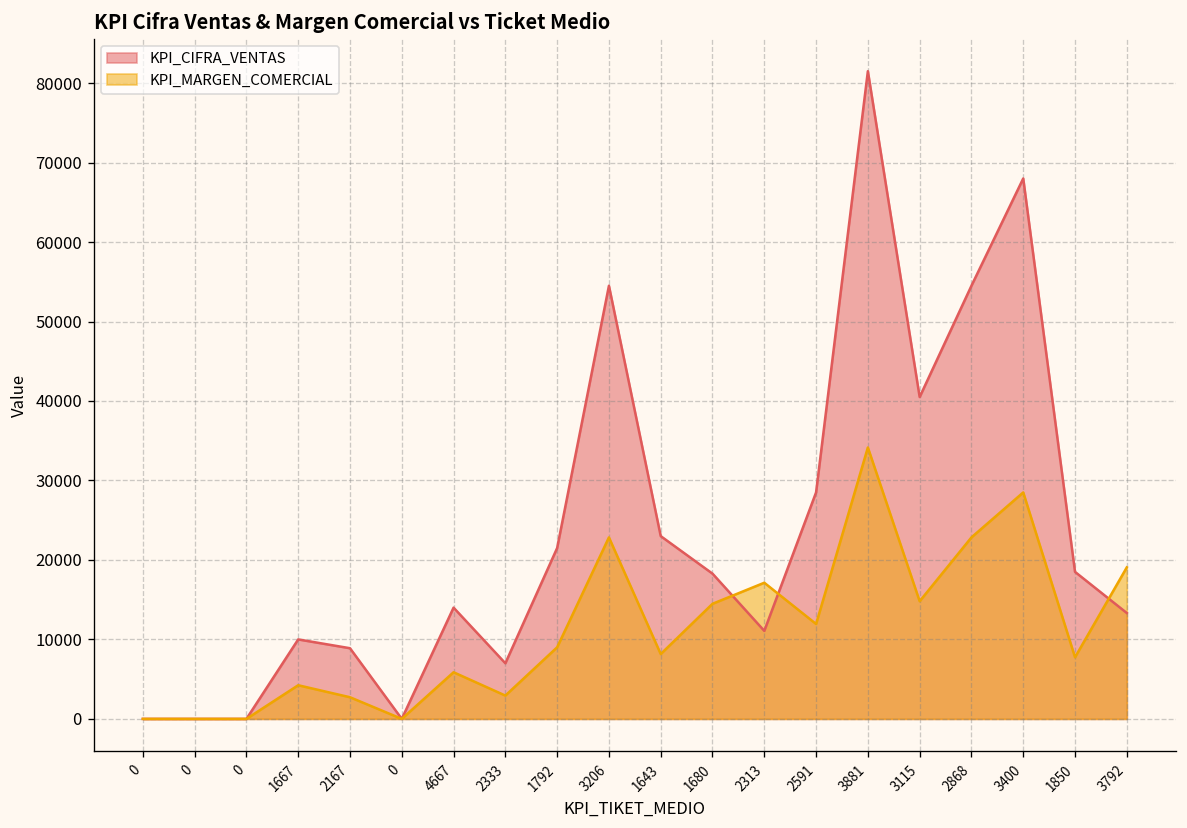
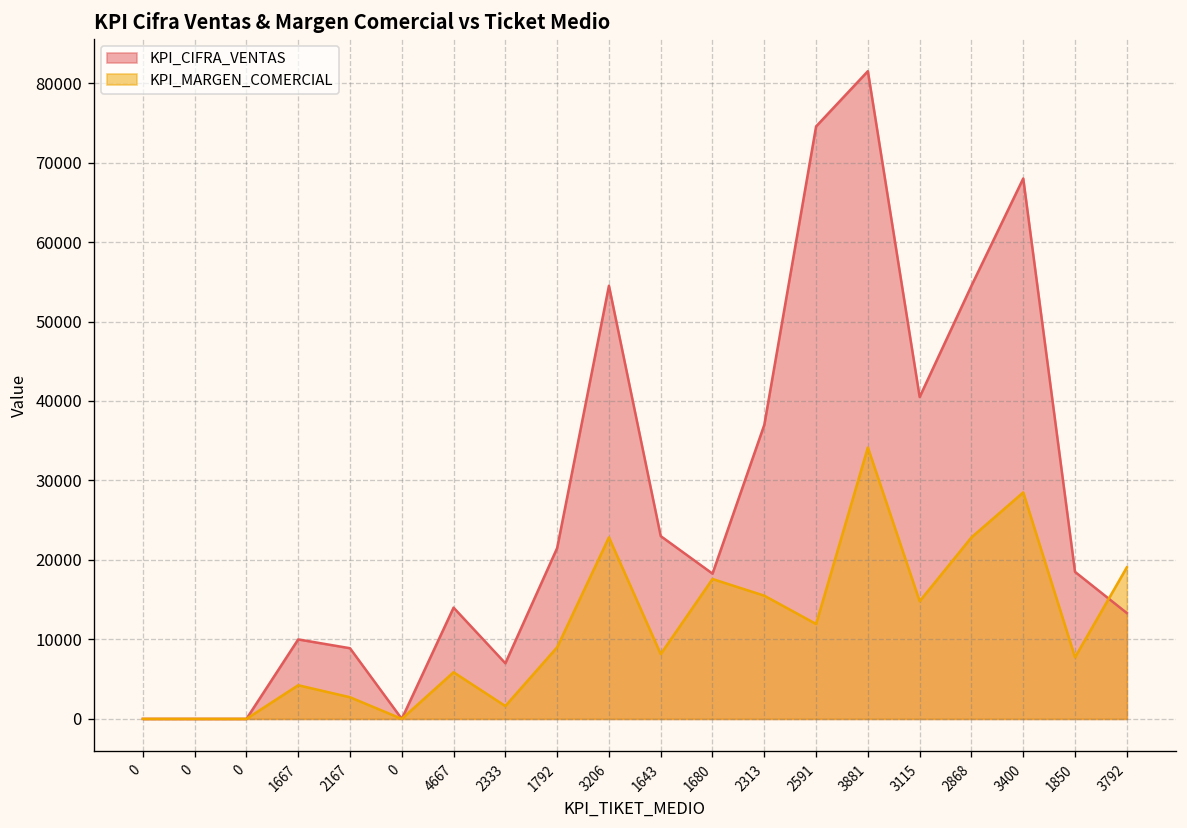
  {
    "KPI_CIFRA_VENTAS": {
      "1667": 10000,
      "2167": 9000,
      "4667": 14000,
      "2333": 7000,
      "1792": 22000,
      "3206": 55000,
      "1643": 23000,
      "1680": 18000,
-     "2313": 11000,
-     "2591": 29000,
+     "2313": 37000,
+     "2591": 75000,
      "3881": 82000,
      "3115": 41000,
      "2868": 55000,
      "3400": 68000,
      "1850": 19000,
      "3792": 13000
    },
    "KPI_MARGEN_COMERCIAL": {
      "1667": 4000,
      "2167": 3000,
      "4667": 6000,
-     "2333": 3000,
+     "2333": 2000,
      "1792": 9000,
      "3206": 23000,
      "1643": 8000,
-     "1680": 14000,
-     "2313": 17000,
+     "1680": 18000,
+     "2313": 16000,
      "2591": 12000,
      "3881": 34000,
      "3115": 15000,
      "2868": 23000,
      "3400": 28000,
      "1850": 8000,
      "3792": 19000
    }
  }
